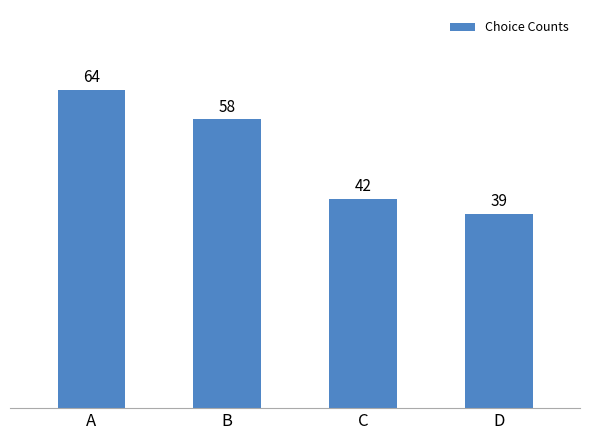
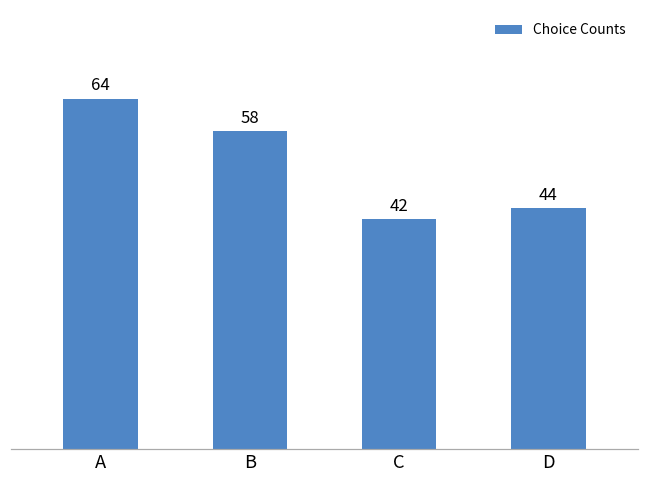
  {
    "A": 64,
    "B": 58,
    "C": 42,
-   "D": 39
+   "D": 44
  }
